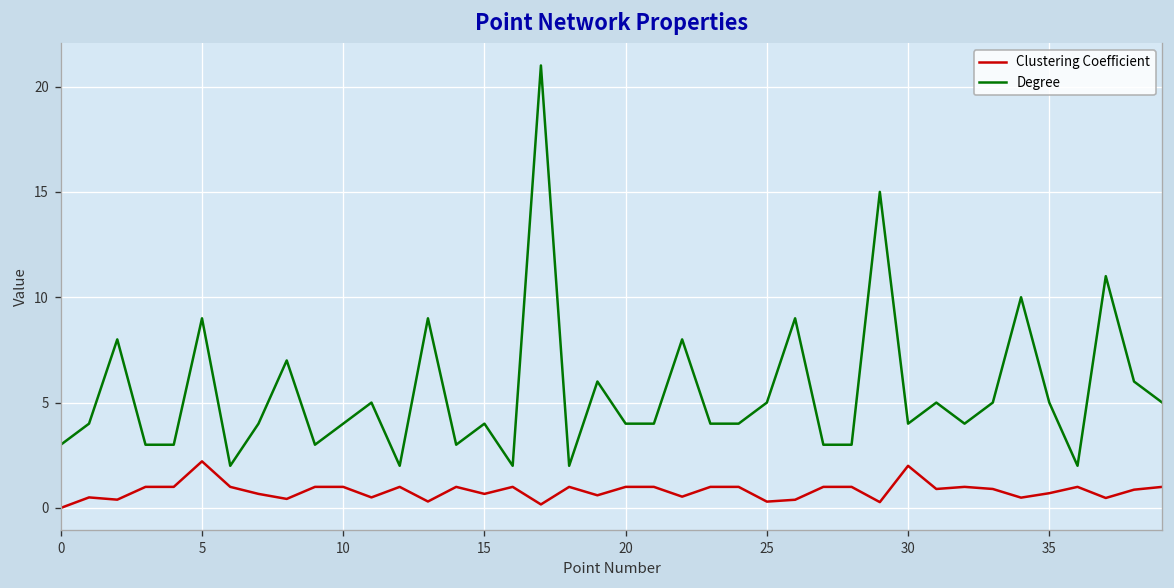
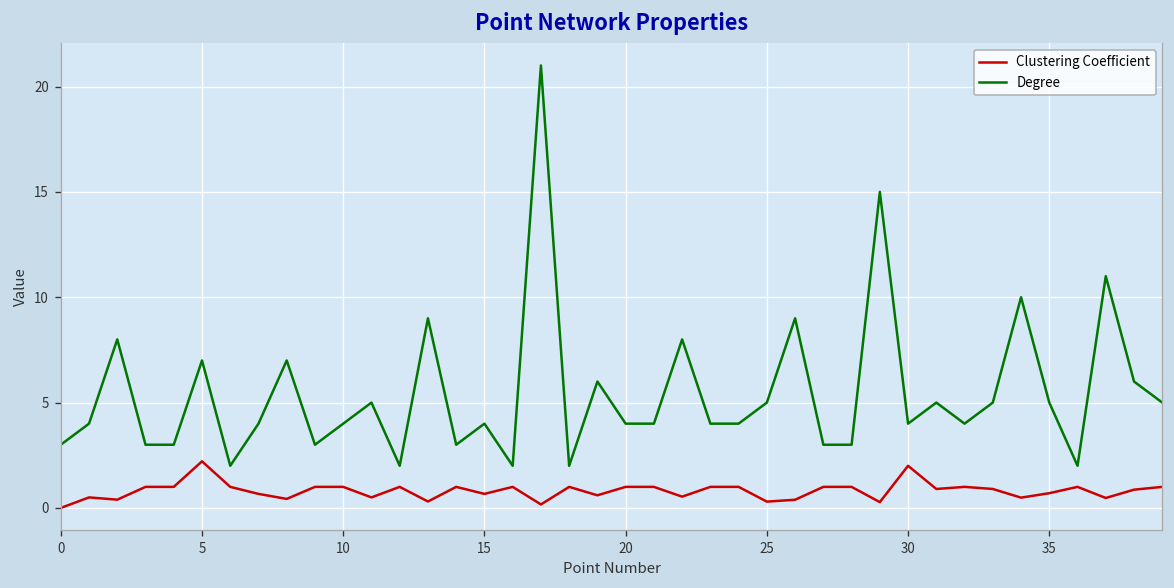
  {
    "Clustering Coefficient": {
      "0": 0,
      "5": 2.2,
      "10": 1,
      "15": 0.7,
      "20": 1,
      "25": 0.3,
      "30": 2,
      "35": 0.7
    },
    "Degree": {
      "0": 3,
-     "5": 9,
+     "5": 7,
      "10": 4,
      "15": 4,
      "20": 4,
      "25": 5,
      "30": 4,
      "35": 5
    }
  }
